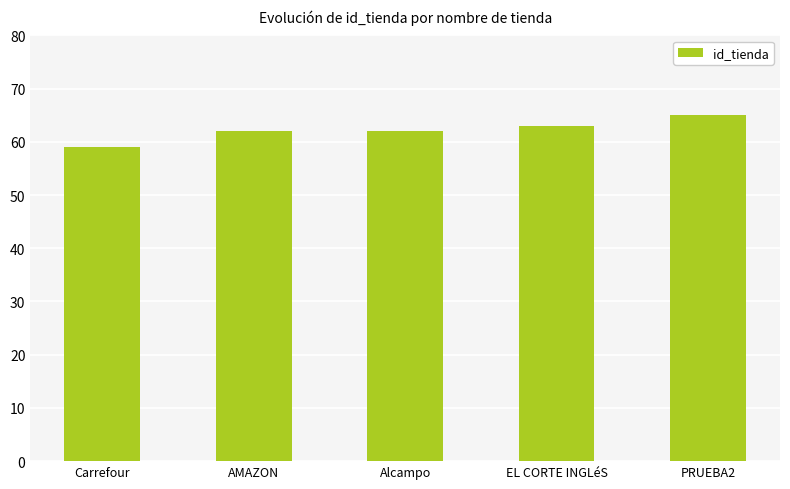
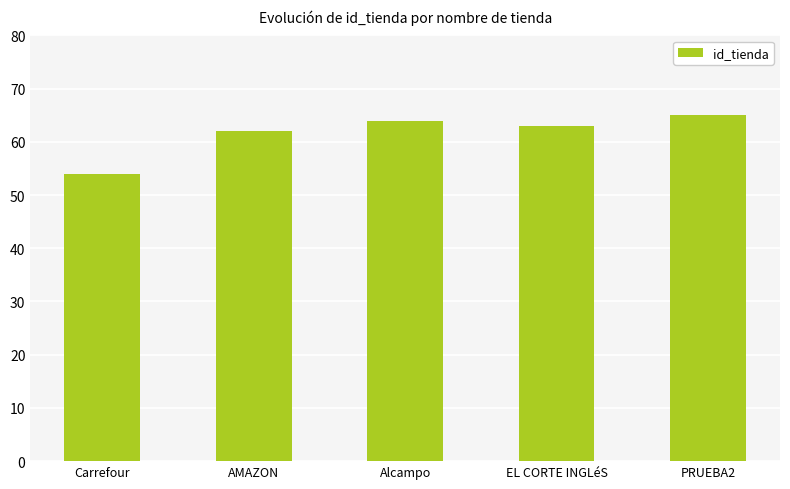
  {
-   "Carrefour": 59,
+   "Carrefour": 54,
    "AMAZON": 62,
-   "Alcampo": 62,
+   "Alcampo": 64,
    "EL CORTE INGLéS": 63,
    "PRUEBA2": 65
  }
